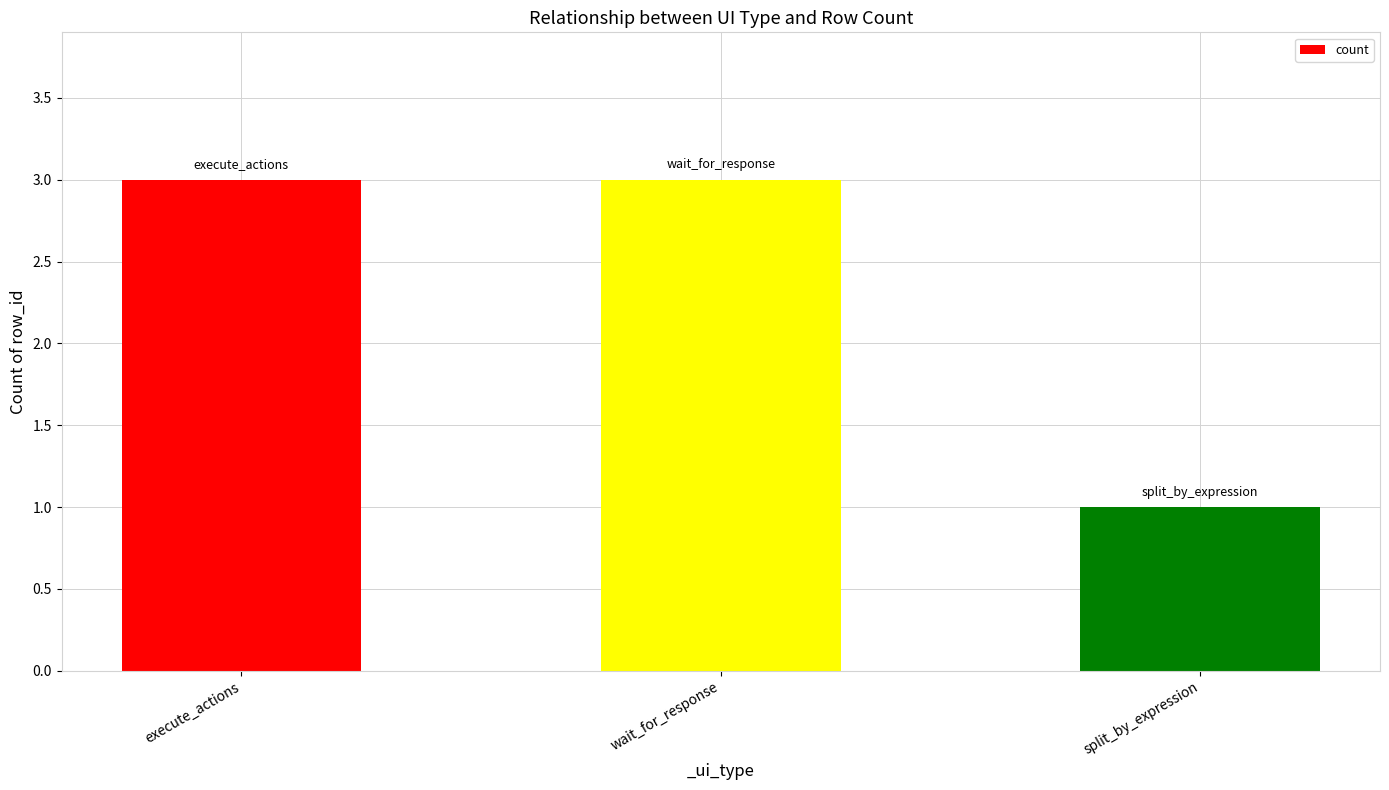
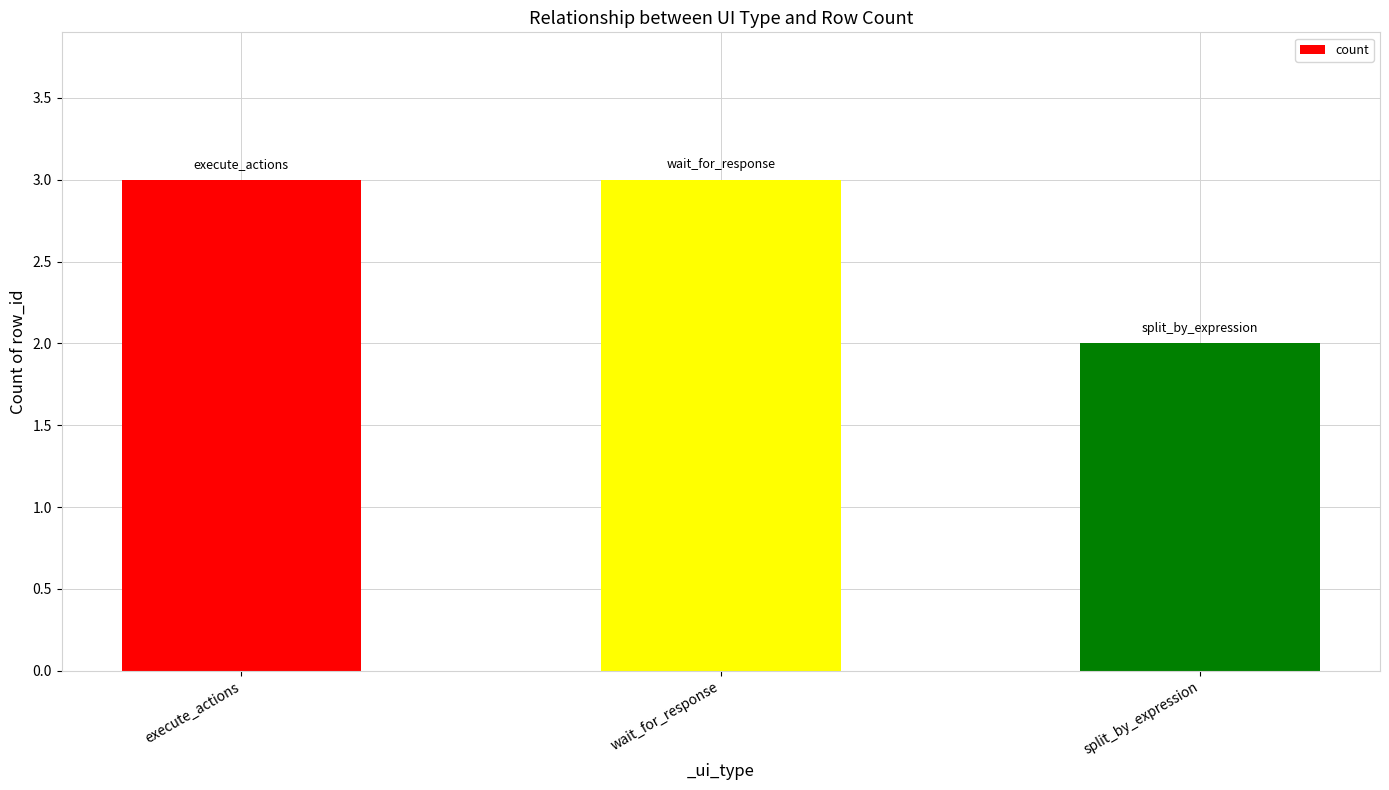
  {
    "execute_actions": 3,
    "wait_for_response": 3,
-   "split_by_expression": 1
+   "split_by_expression": 2
  }
